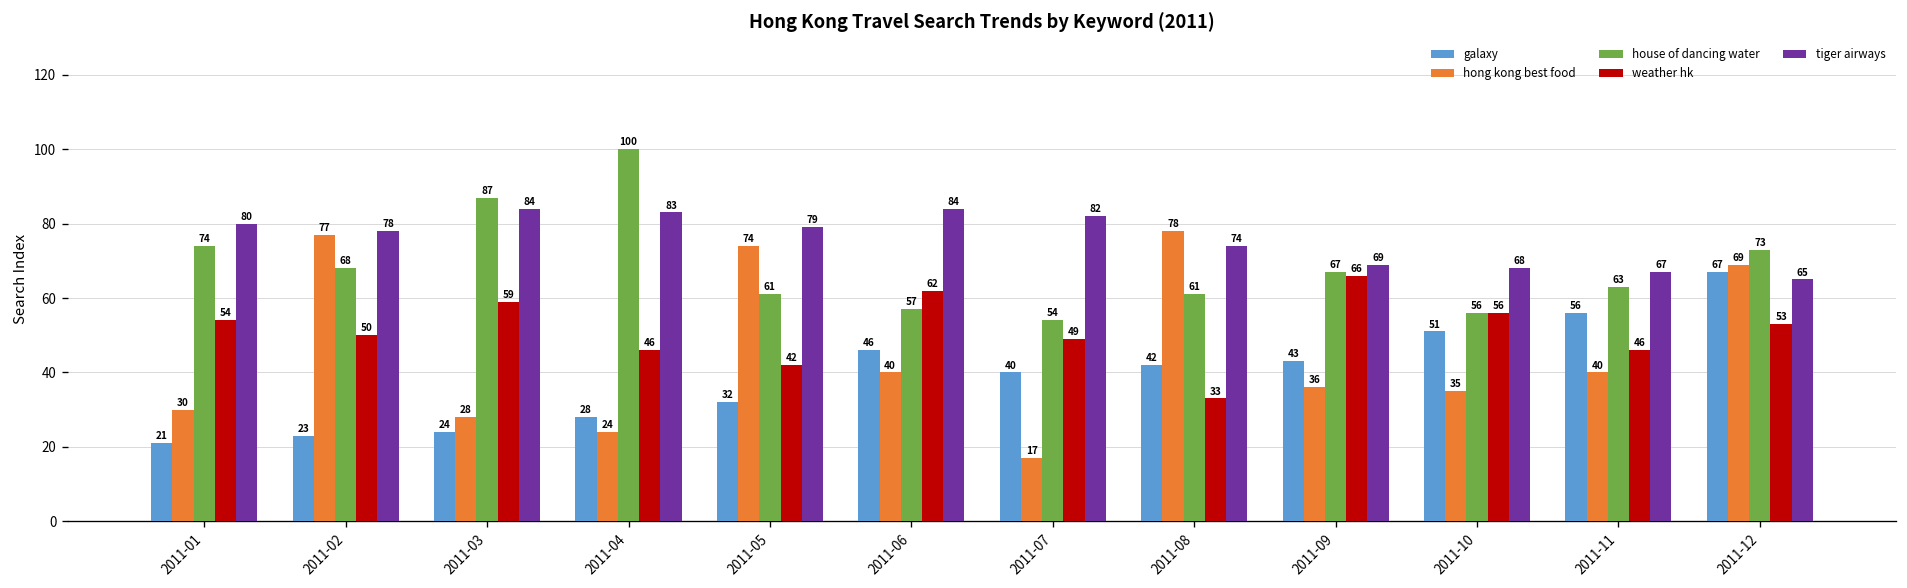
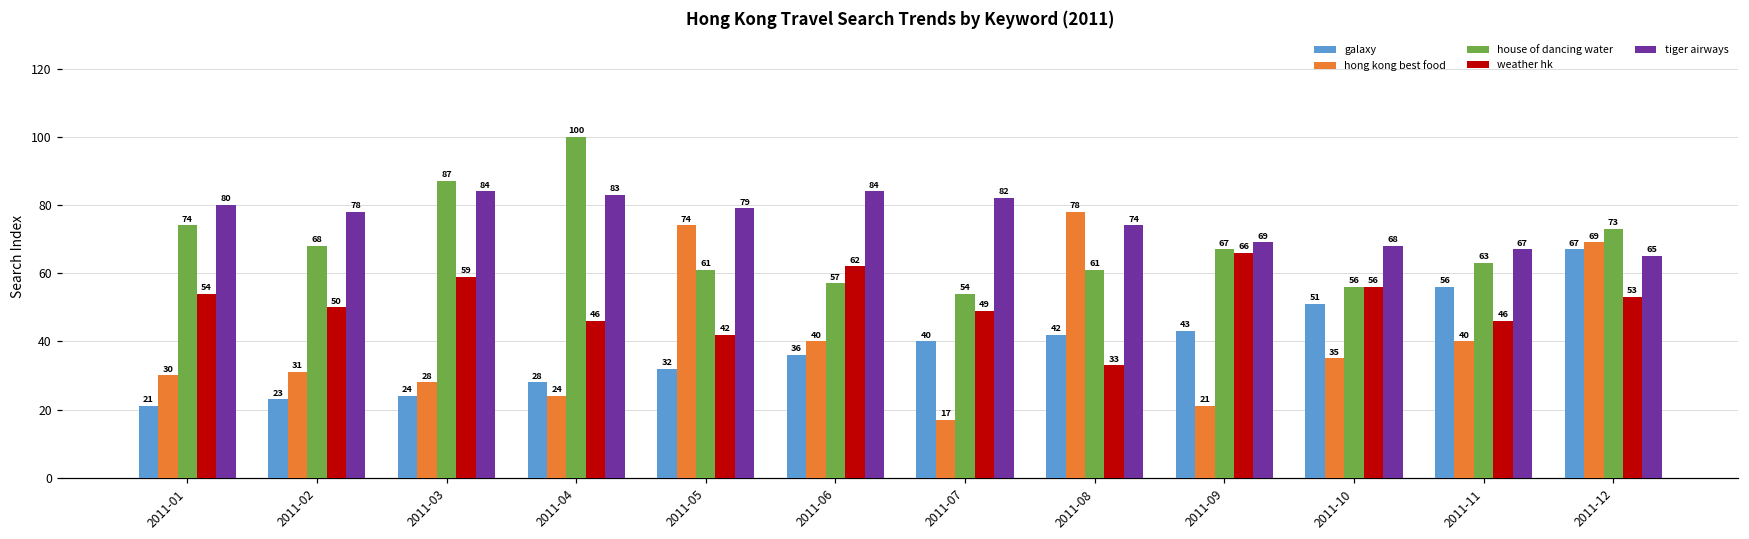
  {
    "galaxy": {
      "2011-01": 21,
      "2011-02": 23,
      "2011-03": 24,
      "2011-04": 28,
      "2011-05": 32,
-     "2011-06": 46,
+     "2011-06": 36,
      "2011-07": 40,
      "2011-08": 42,
      "2011-09": 43,
      "2011-10": 51,
      "2011-11": 56,
      "2011-12": 67
    },
    "hong kong best food": {
      "2011-01": 30,
-     "2011-02": 77,
+     "2011-02": 31,
      "2011-03": 28,
      "2011-04": 24,
      "2011-05": 74,
      "2011-06": 40,
      "2011-07": 17,
      "2011-08": 78,
-     "2011-09": 36,
+     "2011-09": 21,
      "2011-10": 35,
      "2011-11": 40,
      "2011-12": 69
    },
    "house of dancing water": {
      "2011-01": 74,
      "2011-02": 68,
      "2011-03": 87,
      "2011-04": 100,
      "2011-05": 61,
      "2011-06": 57,
      "2011-07": 54,
      "2011-08": 61,
      "2011-09": 67,
      "2011-10": 56,
      "2011-11": 63,
      "2011-12": 73
    },
    "weather hk": {
      "2011-01": 54,
      "2011-02": 50,
      "2011-03": 59,
      "2011-04": 46,
      "2011-05": 42,
      "2011-06": 62,
      "2011-07": 49,
      "2011-08": 33,
      "2011-09": 66,
      "2011-10": 56,
      "2011-11": 46,
      "2011-12": 53
    },
    "tiger airways": {
      "2011-01": 80,
      "2011-02": 78,
      "2011-03": 84,
      "2011-04": 83,
      "2011-05": 79,
      "2011-06": 84,
      "2011-07": 82,
      "2011-08": 74,
      "2011-09": 69,
      "2011-10": 68,
      "2011-11": 67,
      "2011-12": 65
    }
  }
